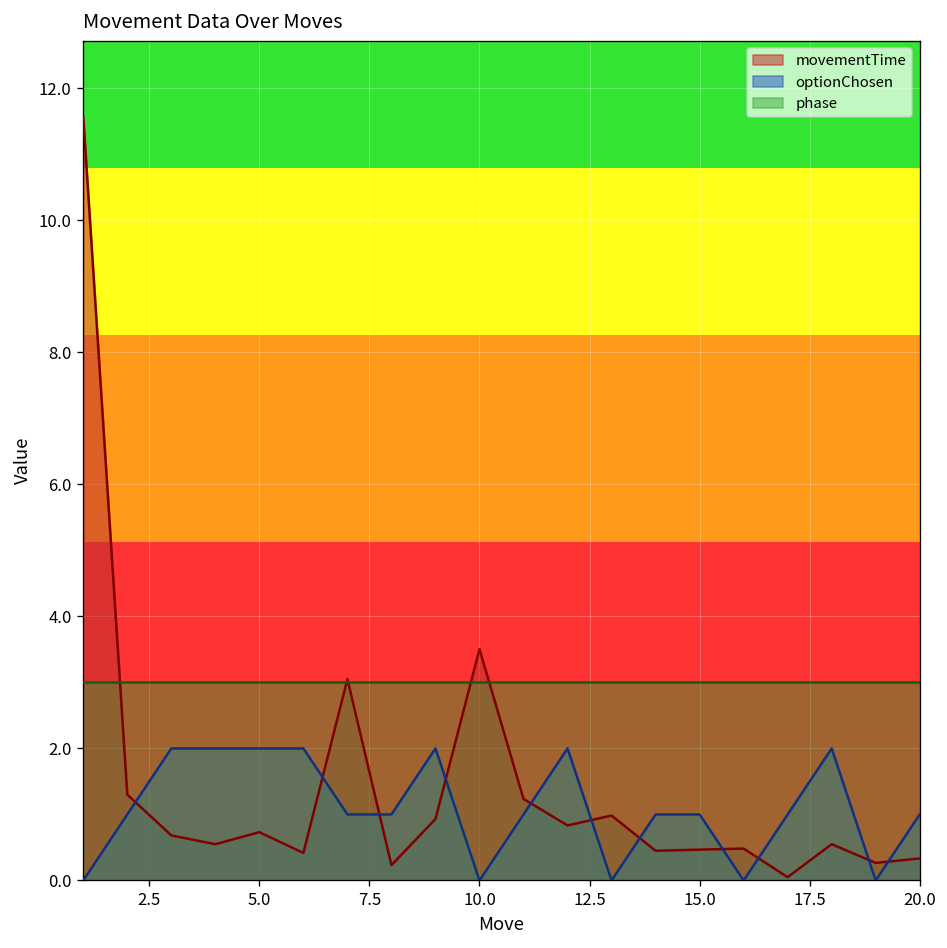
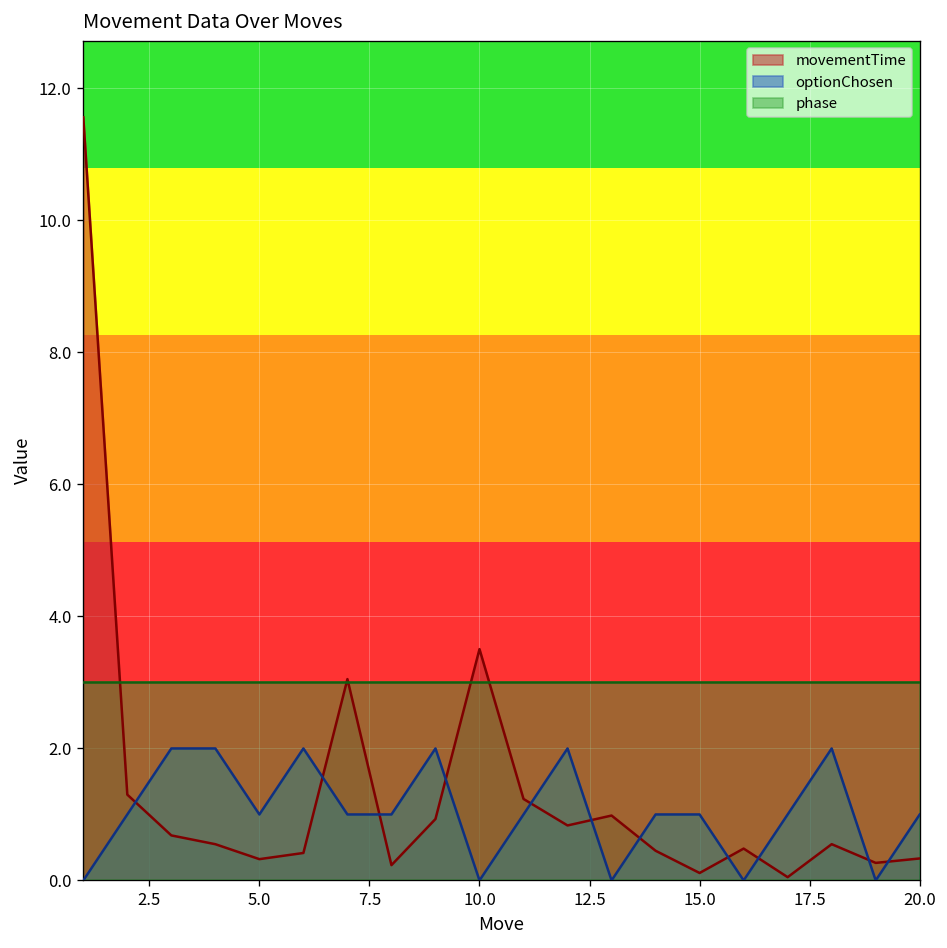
  {
    "movementTime": {
-     "5.0": 0.7,
+     "5.0": 0.3,
      "10.0": 3.5,
-     "15.0": 0.5,
+     "15.0": 0.1,
      "20.0": 0.3
    },
    "optionChosen": {
-     "5.0": 2,
+     "5.0": 1,
      "10.0": 0,
      "15.0": 1,
      "20.0": 1
    },
    "phase": {
      "5.0": 3.0,
      "10.0": 3.0,
      "15.0": 3.0,
      "20.0": 3.0
    }
  }
